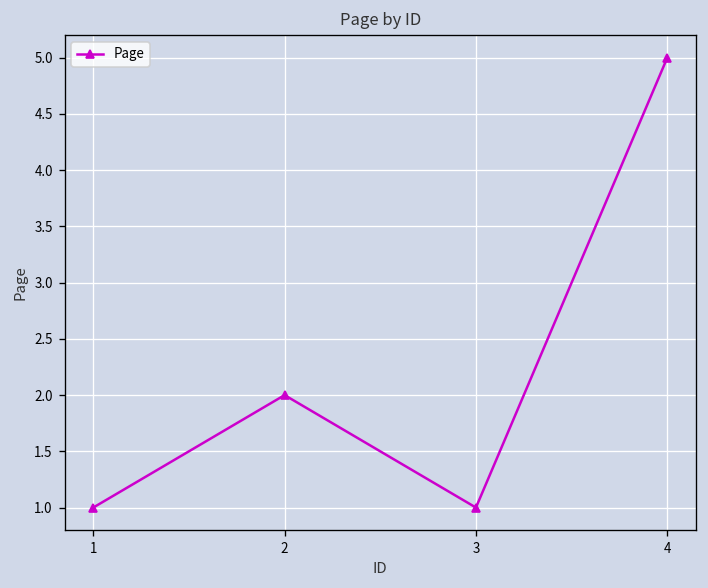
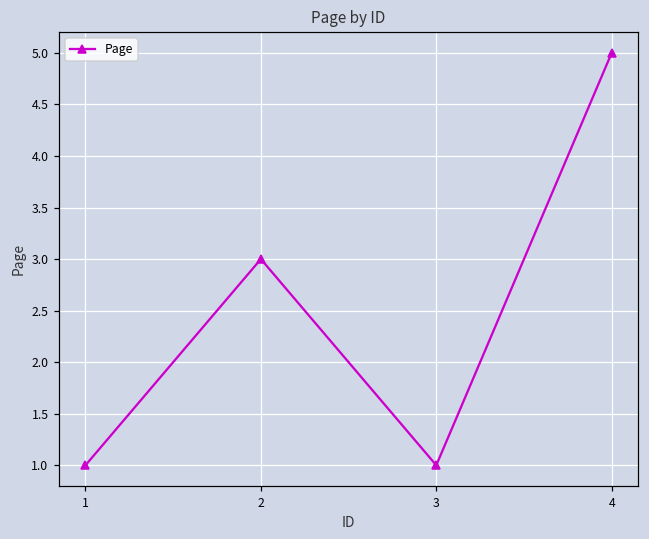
  {
    "1": 1,
-   "2": 2,
+   "2": 3,
    "3": 1,
    "4": 5
  }
